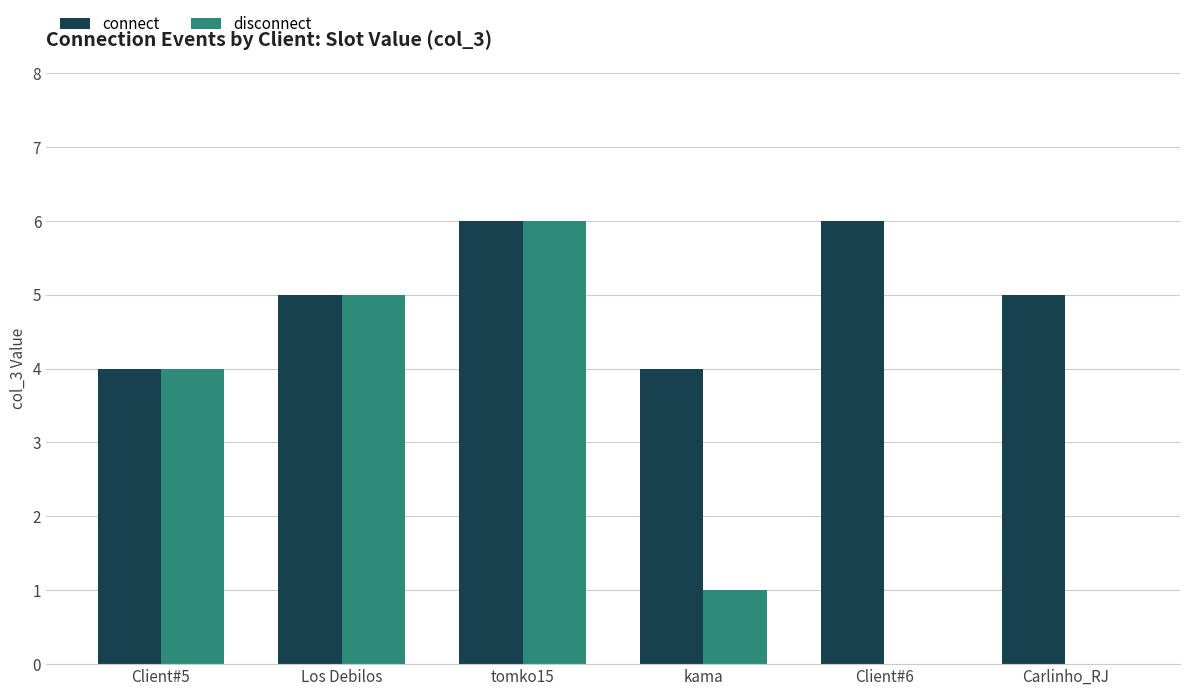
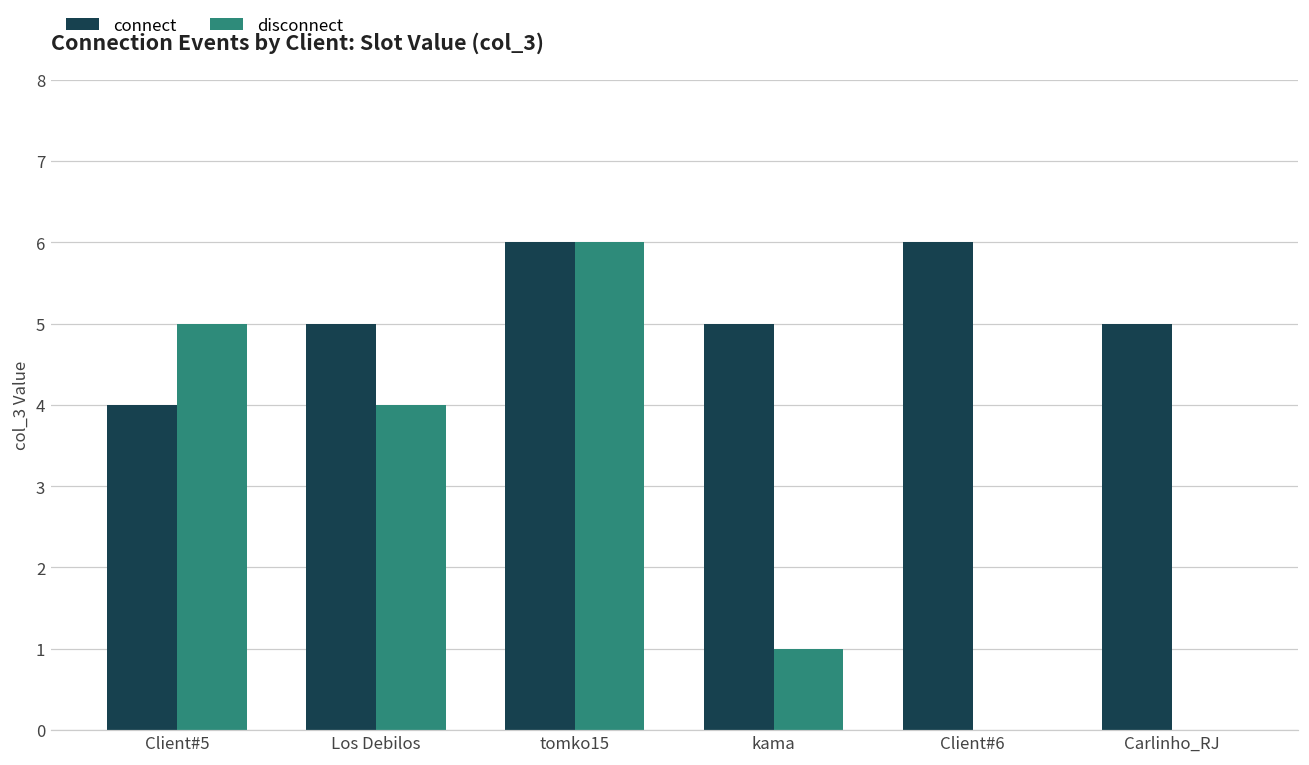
  {
    "connect": {
      "Client#5": 4,
      "Los Debilos": 5,
      "tomko15": 6,
-     "kama": 4,
+     "kama": 5,
      "Client#6": 6,
      "Carlinho_RJ": 5
    },
    "disconnect": {
-     "Client#5": 4,
-     "Los Debilos": 5,
+     "Client#5": 5,
+     "Los Debilos": 4,
      "tomko15": 6,
      "kama": 1,
      "Client#6": 0,
      "Carlinho_RJ": 0
    }
  }
